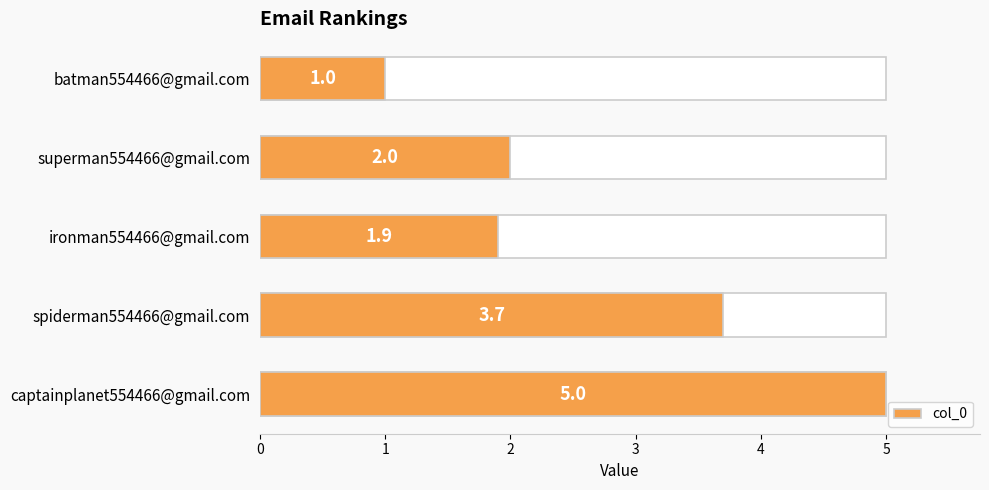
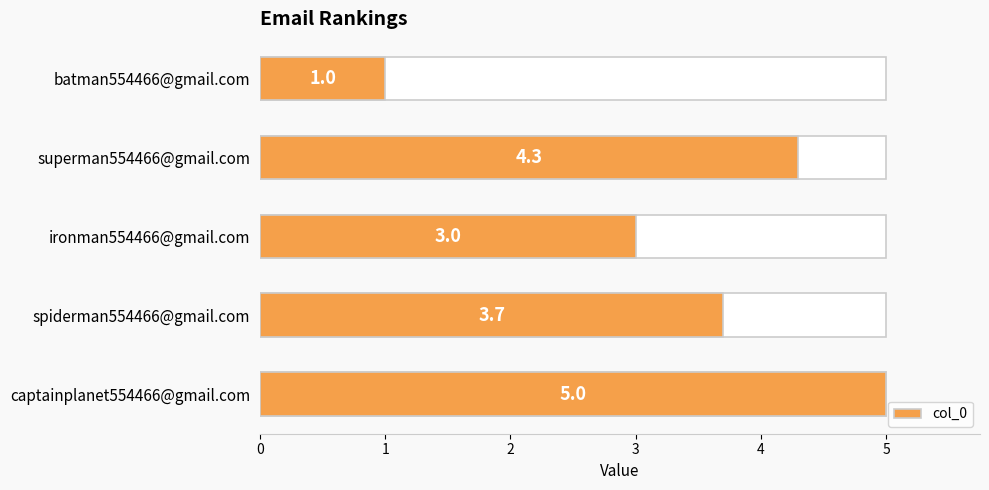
  {
    "col_0": {
-     "superman554466@gmail.com": 2.0,
-     "ironman554466@gmail.com": 1.9,
+     "superman554466@gmail.com": 4.3,
+     "ironman554466@gmail.com": 3.0,
      "captainplanet554466@gmail.com": 5.0
    }
  }
